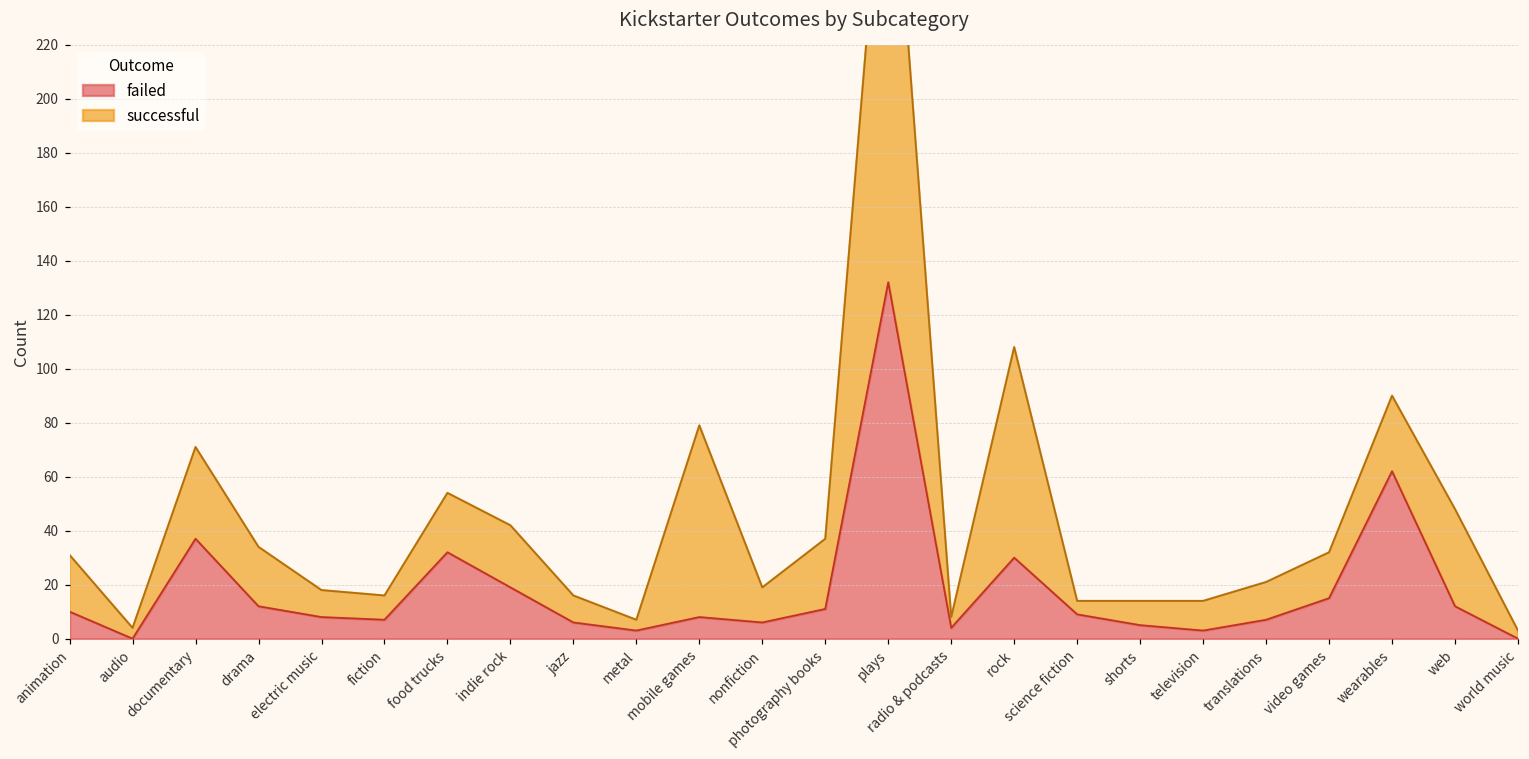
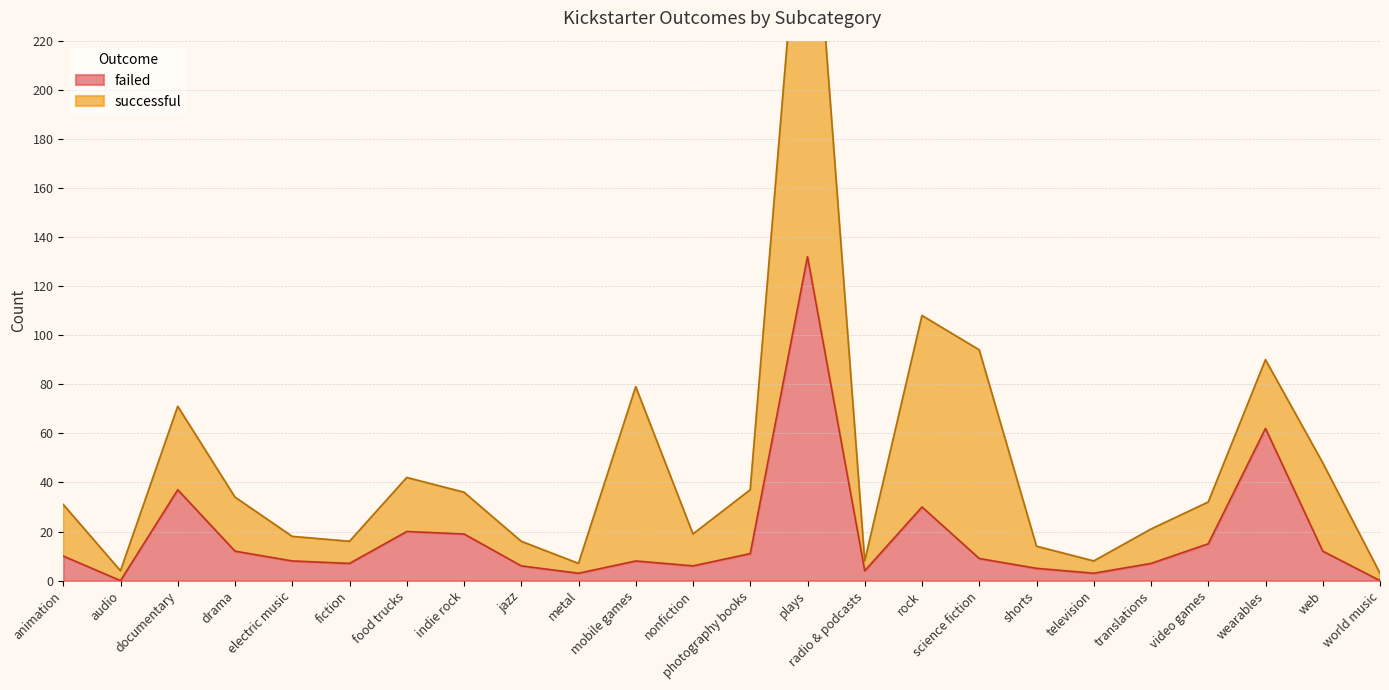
  {
    "failed": {
      "animation": 10,
      "audio": 0,
      "documentary": 37,
      "drama": 12,
      "electric music": 8,
      "fiction": 7,
-     "food trucks": 32,
+     "food trucks": 20,
      "indie rock": 19,
      "jazz": 6,
      "metal": 3,
      "mobile games": 8,
      "nonfiction": 6,
      "photography books": 11,
      "plays": 132,
      "radio & podcasts": 4,
      "rock": 30,
      "science fiction": 9,
      "shorts": 5,
      "television": 3,
      "translations": 7,
      "video games": 15,
      "wearables": 62,
      "web": 12,
      "world music": 0
    },
    "successful": {
      "animation": 21,
      "audio": 4,
      "documentary": 34,
      "drama": 22,
      "electric music": 10,
      "fiction": 9,
      "food trucks": 22,
-     "indie rock": 23,
+     "indie rock": 17,
      "jazz": 10,
      "metal": 4,
      "mobile games": 71,
      "nonfiction": 13,
      "photography books": 26,
      "radio & podcasts": 4,
      "rock": 78,
-     "science fiction": 5,
+     "science fiction": 85,
      "shorts": 9,
-     "television": 11,
+     "television": 5,
      "translations": 14,
      "video games": 17,
      "wearables": 28,
      "web": 36,
      "world music": 3
    }
  }
